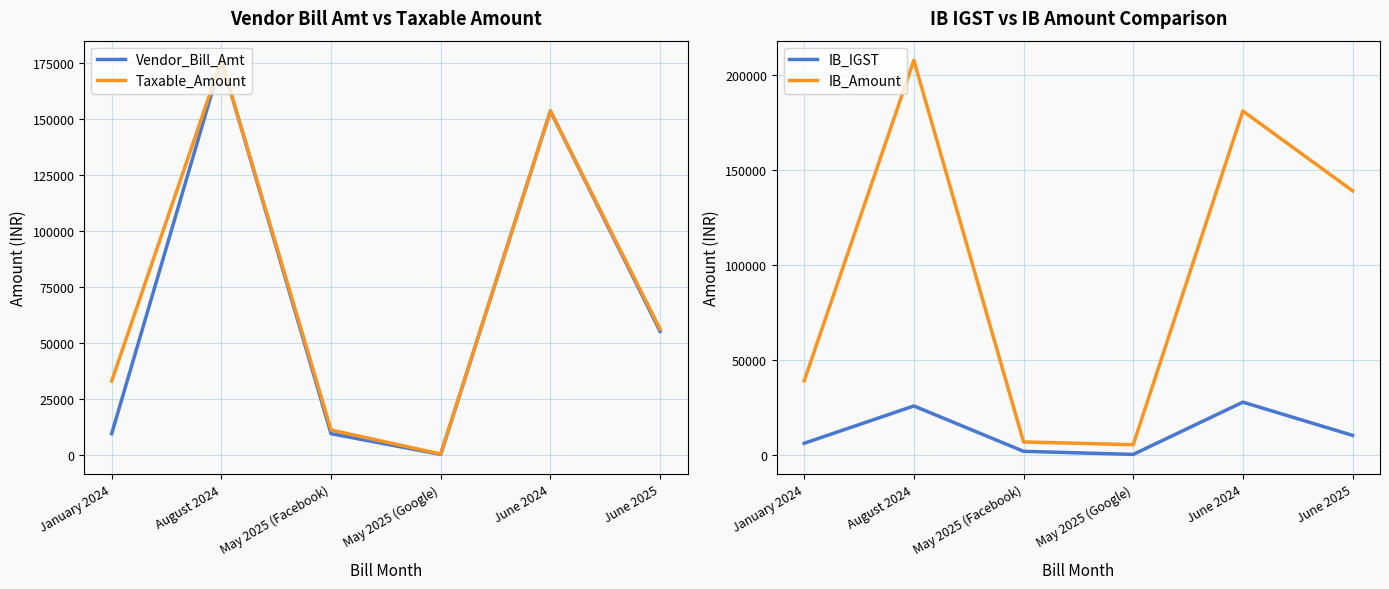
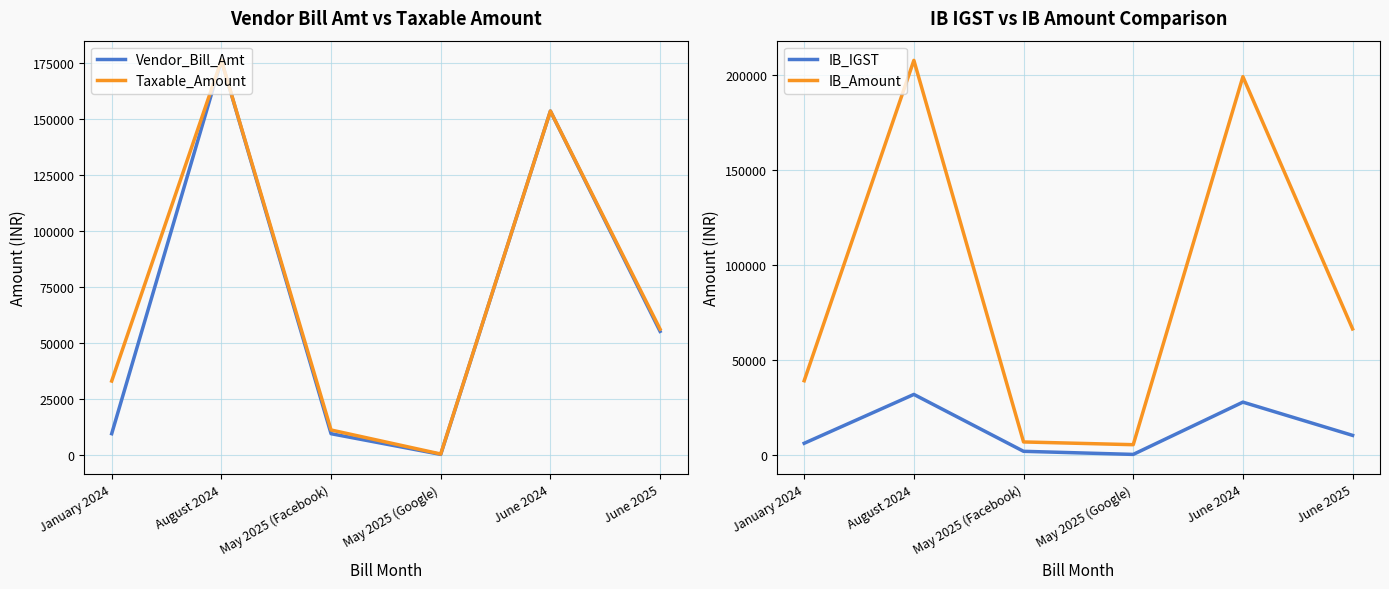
  {
    "Vendor Bill Amt vs Taxable Amount": {
      "Vendor_Bill_Amt": {
        "January 2024": 9000,
        "May 2025 (Facebook)": 9000
      },
      "Taxable_Amount": {
        "January 2024": 33000,
        "May 2025 (Facebook)": 11000
      }
    },
    "IB IGST vs IB Amount Comparison": {
      "IB_IGST": {
        "January 2024": 6000,
-       "August 2024": 26000,
+       "August 2024": 32000,
        "May 2025 (Facebook)": 2000,
        "May 2025 (Google)": 0,
        "June 2024": 28000,
        "June 2025": 10000
      },
      "IB_Amount": {
        "January 2024": 39000,
        "August 2024": 208000,
        "May 2025 (Facebook)": 7000,
        "May 2025 (Google)": 5000,
-       "June 2024": 181000,
-       "June 2025": 139000
+       "June 2024": 199000,
+       "June 2025": 66000
      }
    }
  }
